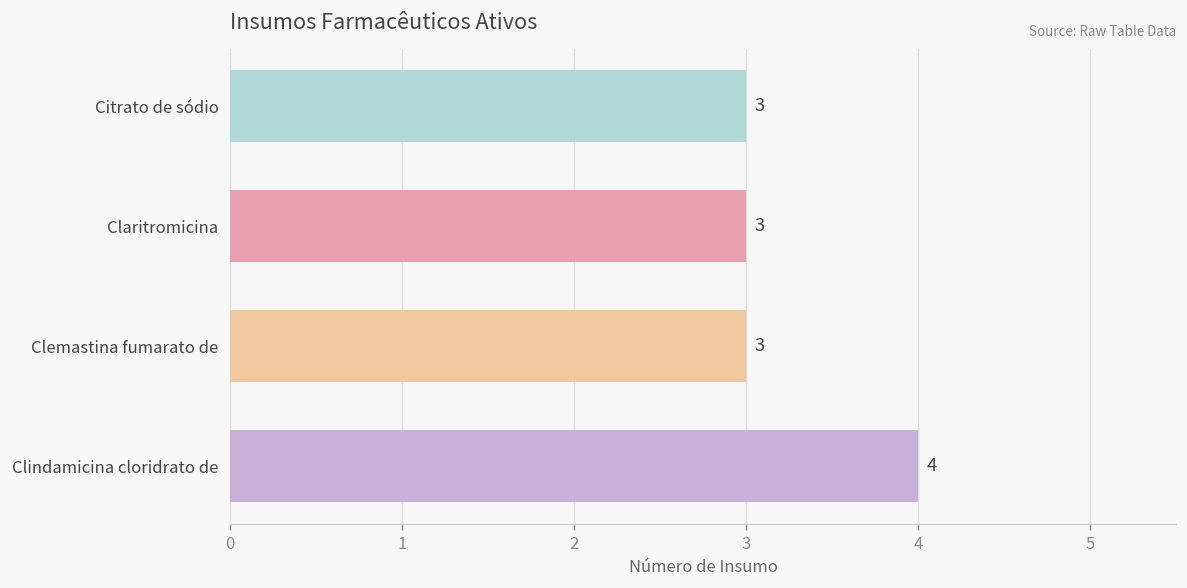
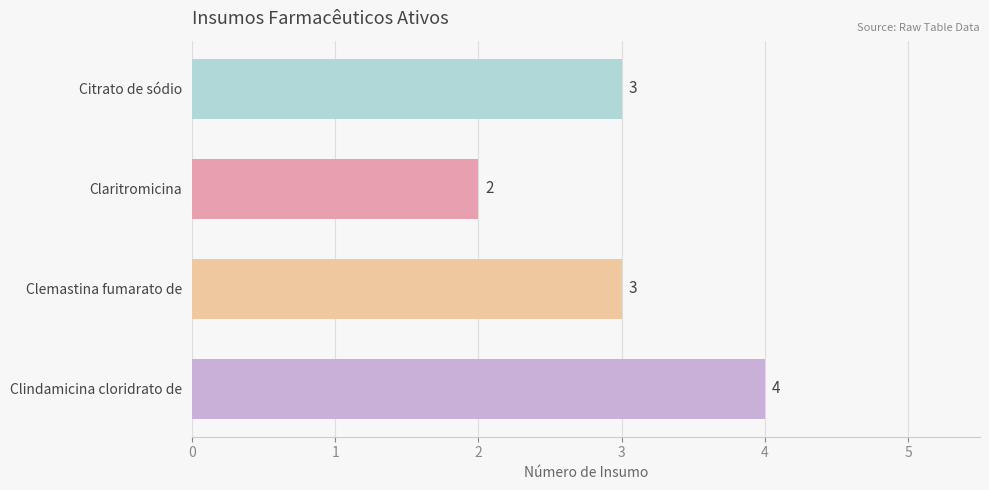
  {
    "Citrato de sódio": 3,
-   "Claritromicina": 3,
+   "Claritromicina": 2,
    "Clemastina fumarato de": 3,
    "Clindamicina cloridrato de": 4
  }
